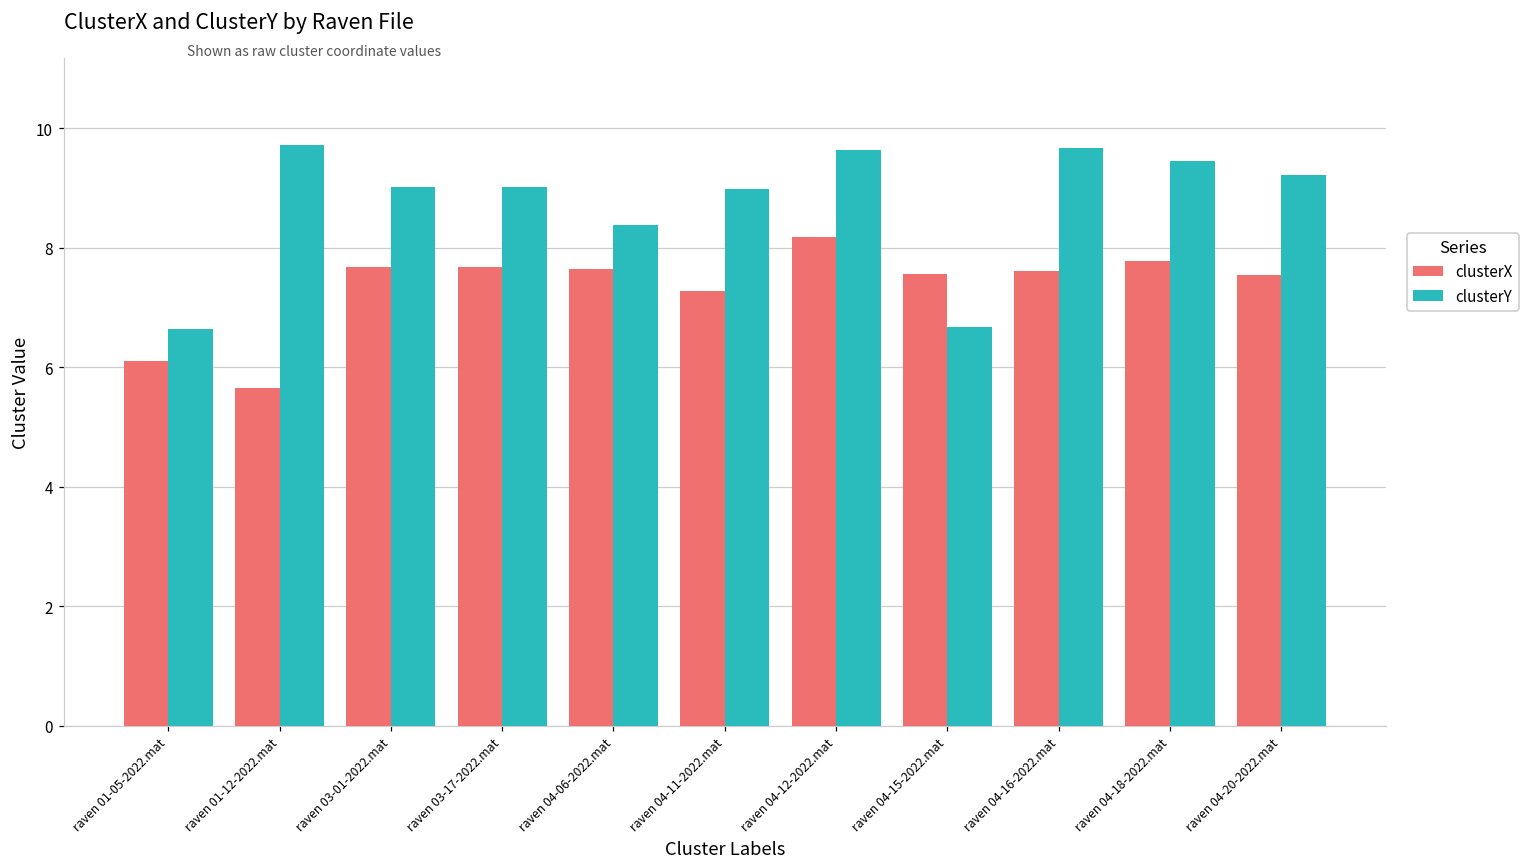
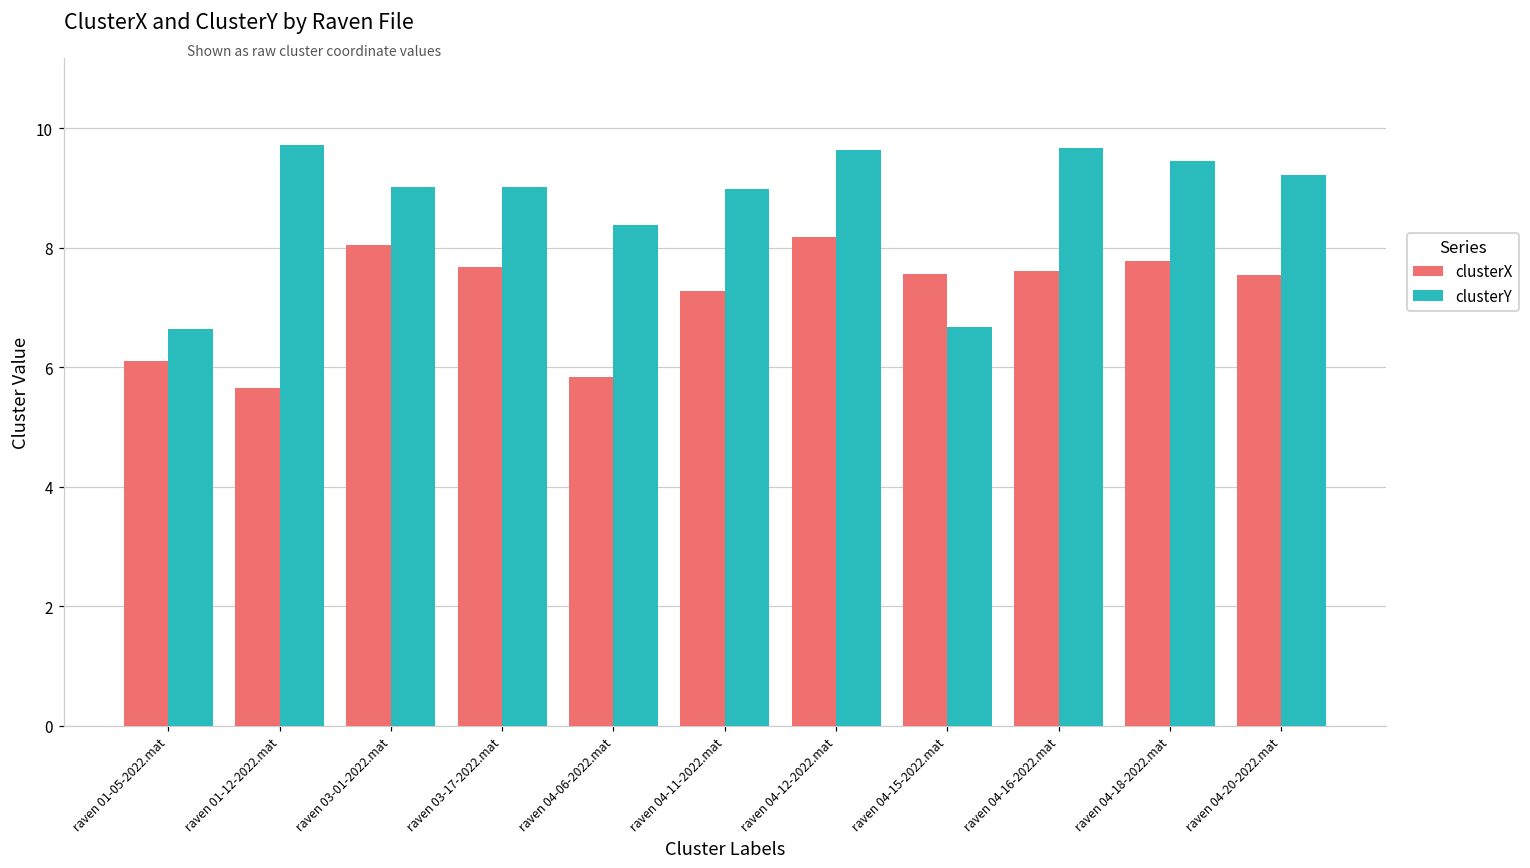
  {
    "clusterX": {
      "raven 01-05-2022.mat": 6.1,
      "raven 01-12-2022.mat": 5.6,
-     "raven 03-01-2022.mat": 7.7,
+     "raven 03-01-2022.mat": 8.0,
      "raven 03-17-2022.mat": 7.7,
-     "raven 04-06-2022.mat": 7.6,
+     "raven 04-06-2022.mat": 5.8,
      "raven 04-11-2022.mat": 7.3,
      "raven 04-12-2022.mat": 8.2,
      "raven 04-15-2022.mat": 7.6,
      "raven 04-16-2022.mat": 7.6,
      "raven 04-18-2022.mat": 7.8,
      "raven 04-20-2022.mat": 7.5
    },
    "clusterY": {
      "raven 01-05-2022.mat": 6.6,
      "raven 01-12-2022.mat": 9.7,
      "raven 03-01-2022.mat": 9.0,
      "raven 03-17-2022.mat": 9.0,
      "raven 04-06-2022.mat": 8.4,
      "raven 04-11-2022.mat": 9.0,
      "raven 04-12-2022.mat": 9.6,
      "raven 04-15-2022.mat": 6.7,
      "raven 04-16-2022.mat": 9.7,
      "raven 04-18-2022.mat": 9.4,
      "raven 04-20-2022.mat": 9.2
    }
  }
